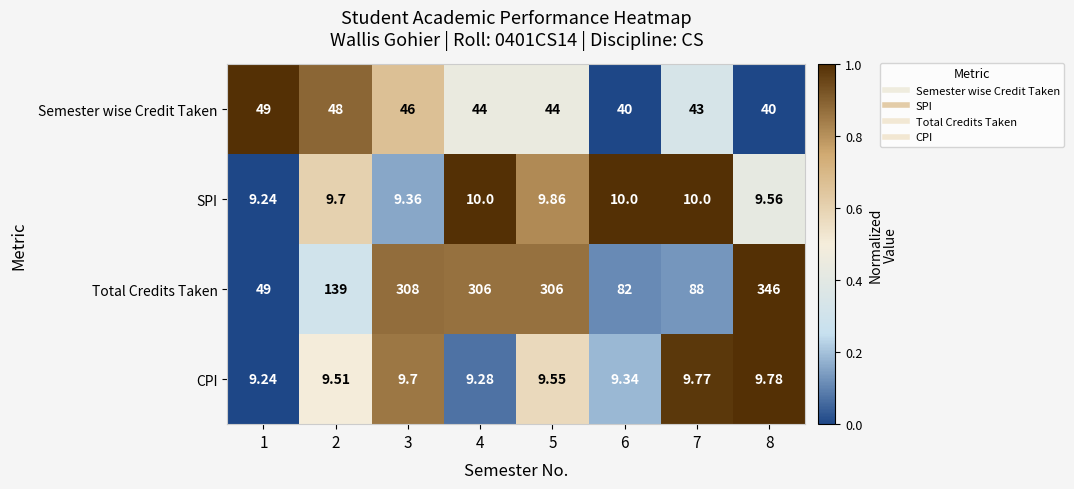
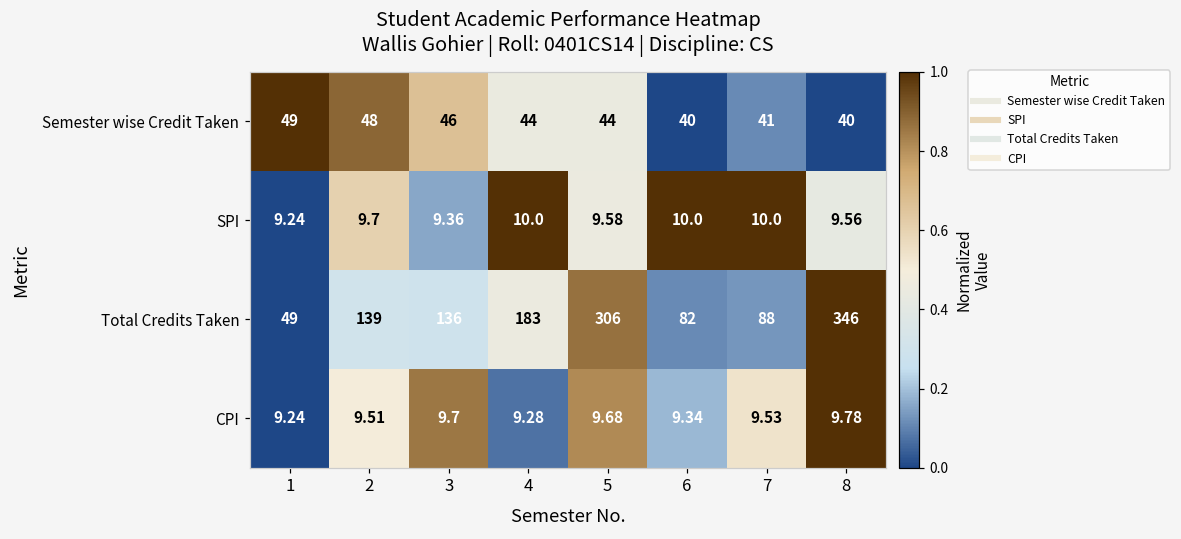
  {
    "Semester wise Credit Taken": {
      "1": 49,
      "2": 48,
      "3": 46,
      "4": 44,
      "5": 44,
      "6": 40,
-     "7": 43,
+     "7": 41,
      "8": 40
    },
    "SPI": {
      "1": 9.24,
      "2": 9.7,
      "3": 9.36,
      "4": 10.0,
-     "5": 9.86,
+     "5": 9.58,
      "6": 10.0,
      "7": 10.0,
      "8": 9.56
    },
    "Total Credits Taken": {
      "1": 49,
      "2": 139,
-     "3": 308,
-     "4": 306,
+     "3": 136,
+     "4": 183,
      "5": 306,
      "6": 82,
      "7": 88,
      "8": 346
    },
    "CPI": {
      "1": 9.24,
      "2": 9.51,
      "3": 9.7,
      "4": 9.28,
-     "5": 9.55,
+     "5": 9.68,
      "6": 9.34,
-     "7": 9.77,
+     "7": 9.53,
      "8": 9.78
    }
  }
